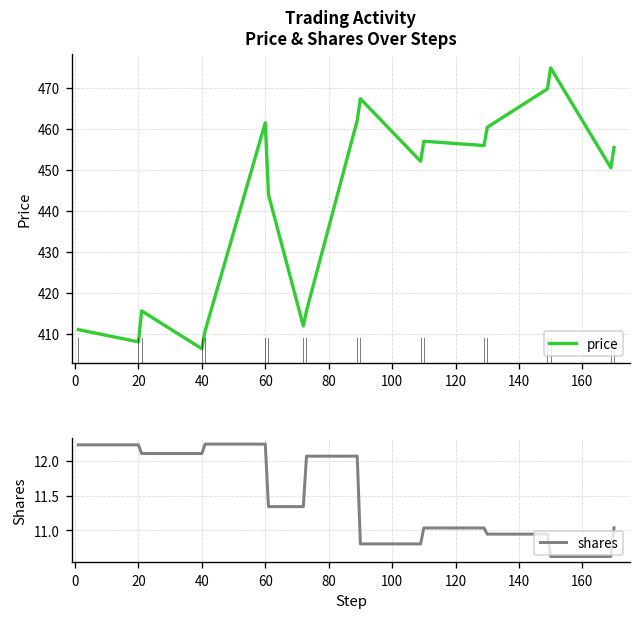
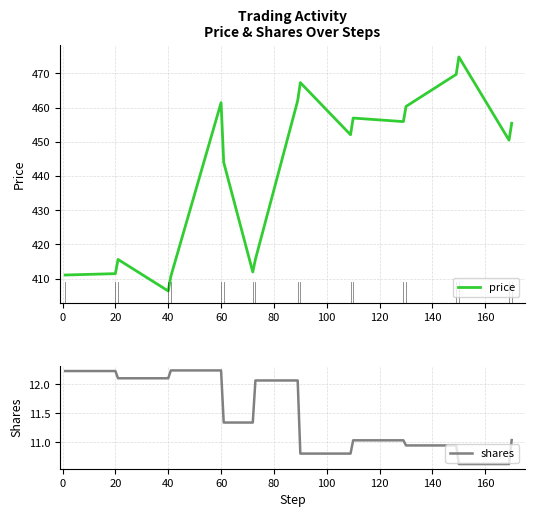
  {
    "Trading Activity Price & Shares Over Steps": {
-     "20": 408,
+     "20": 411,
      "40": 406,
      "60": 461
    }
  }
